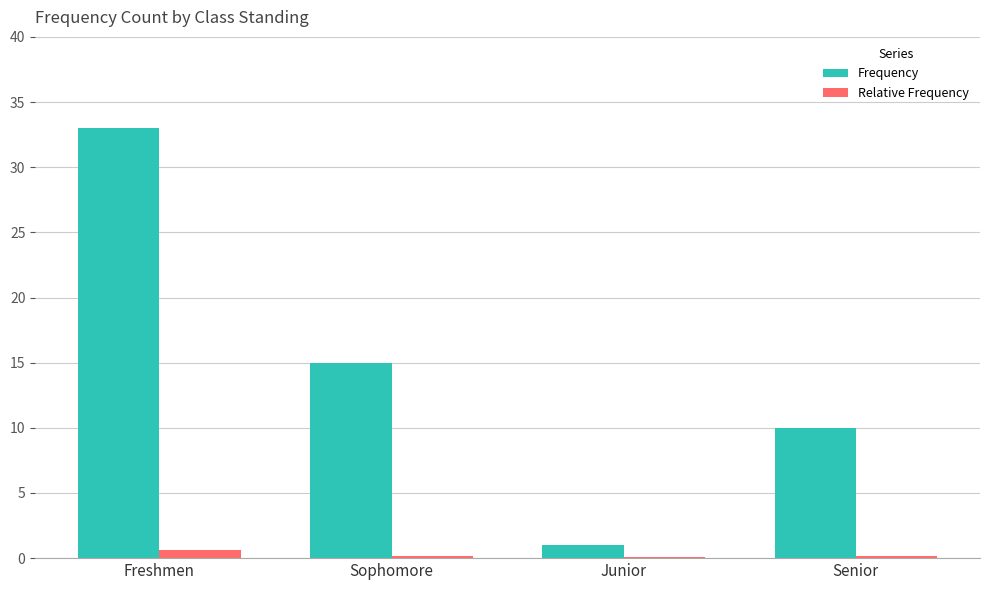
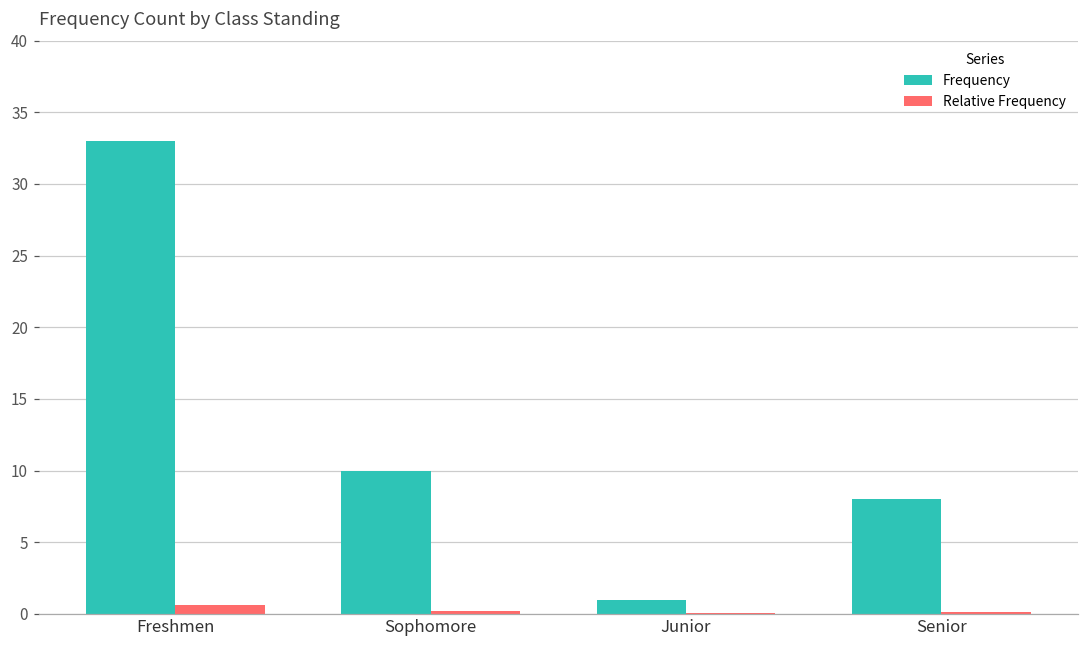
  {
    "Frequency": {
      "Freshmen": 33,
-     "Sophomore": 15,
+     "Sophomore": 10,
      "Junior": 1,
-     "Senior": 10
+     "Senior": 8
    },
    "Relative Frequency": {
      "Freshmen": 0.6,
      "Sophomore": 0.2
    }
  }
